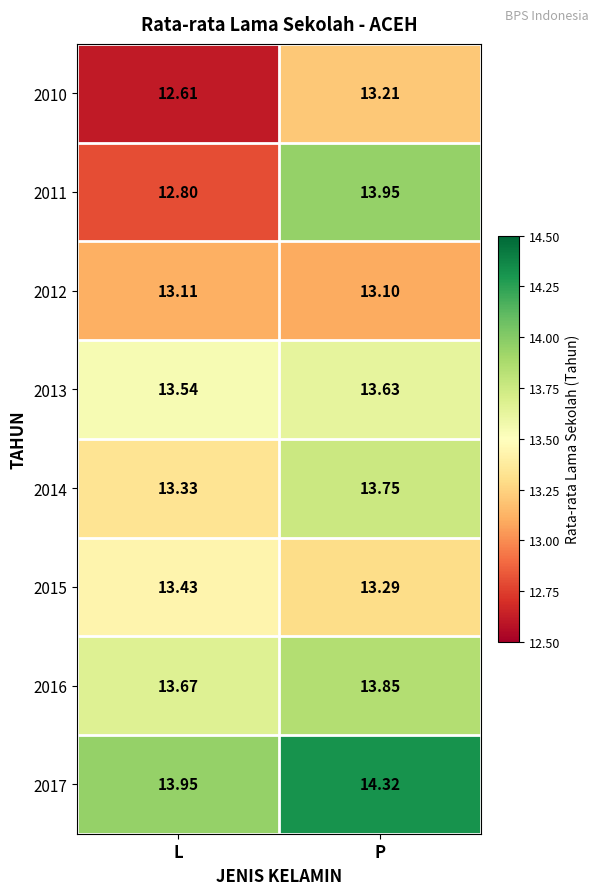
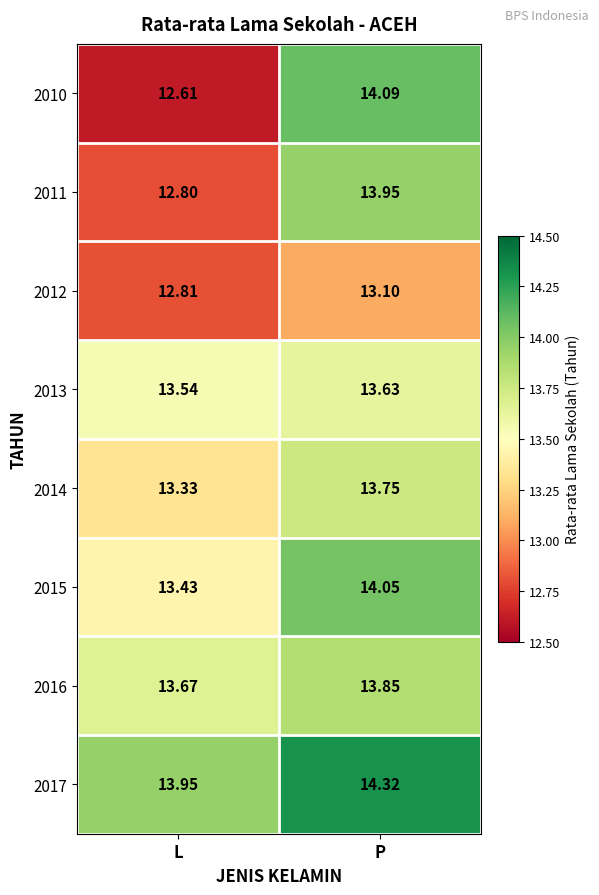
  {
    "2010": {
      "L": 12.61,
-     "P": 13.21
+     "P": 14.09
    },
    "2011": {
      "L": 12.80,
      "P": 13.95
    },
    "2012": {
-     "L": 13.11,
+     "L": 12.81,
      "P": 13.10
    },
    "2013": {
      "L": 13.54,
      "P": 13.63
    },
    "2014": {
      "L": 13.33,
      "P": 13.75
    },
    "2015": {
      "L": 13.43,
-     "P": 13.29
+     "P": 14.05
    },
    "2016": {
      "L": 13.67,
      "P": 13.85
    },
    "2017": {
      "L": 13.95,
      "P": 14.32
    }
  }
